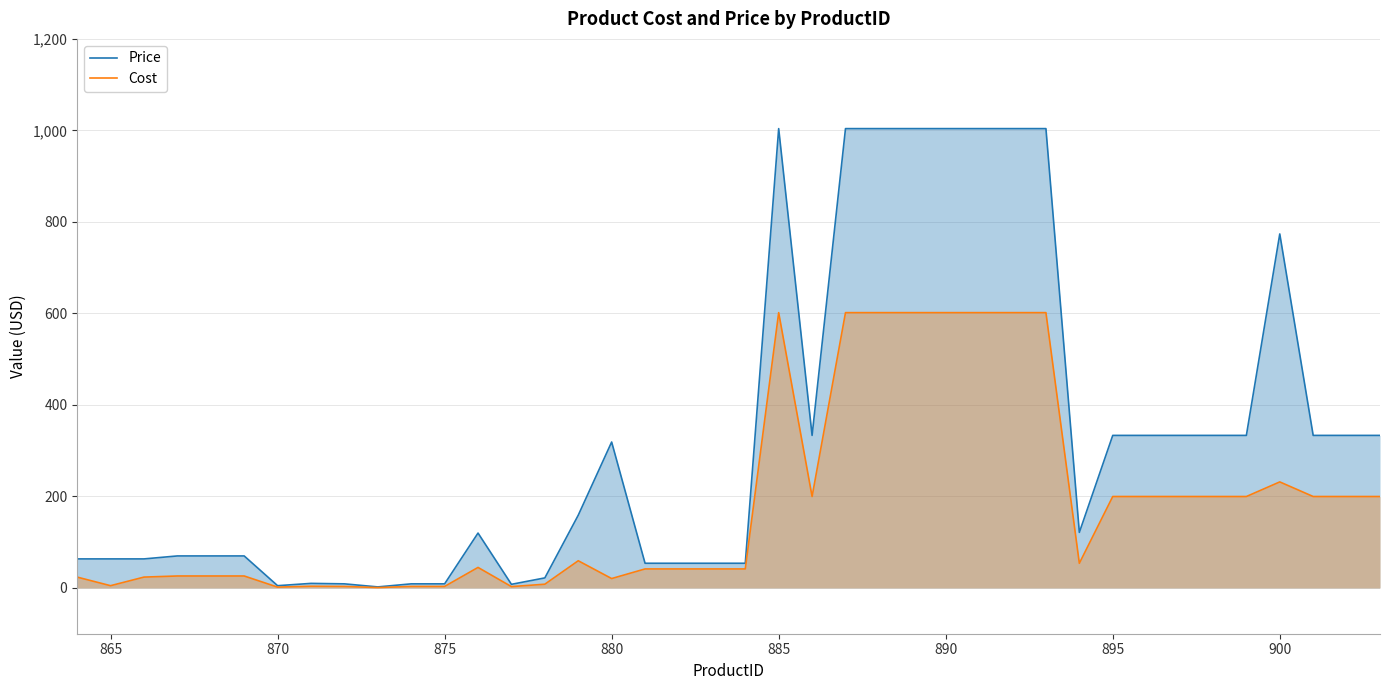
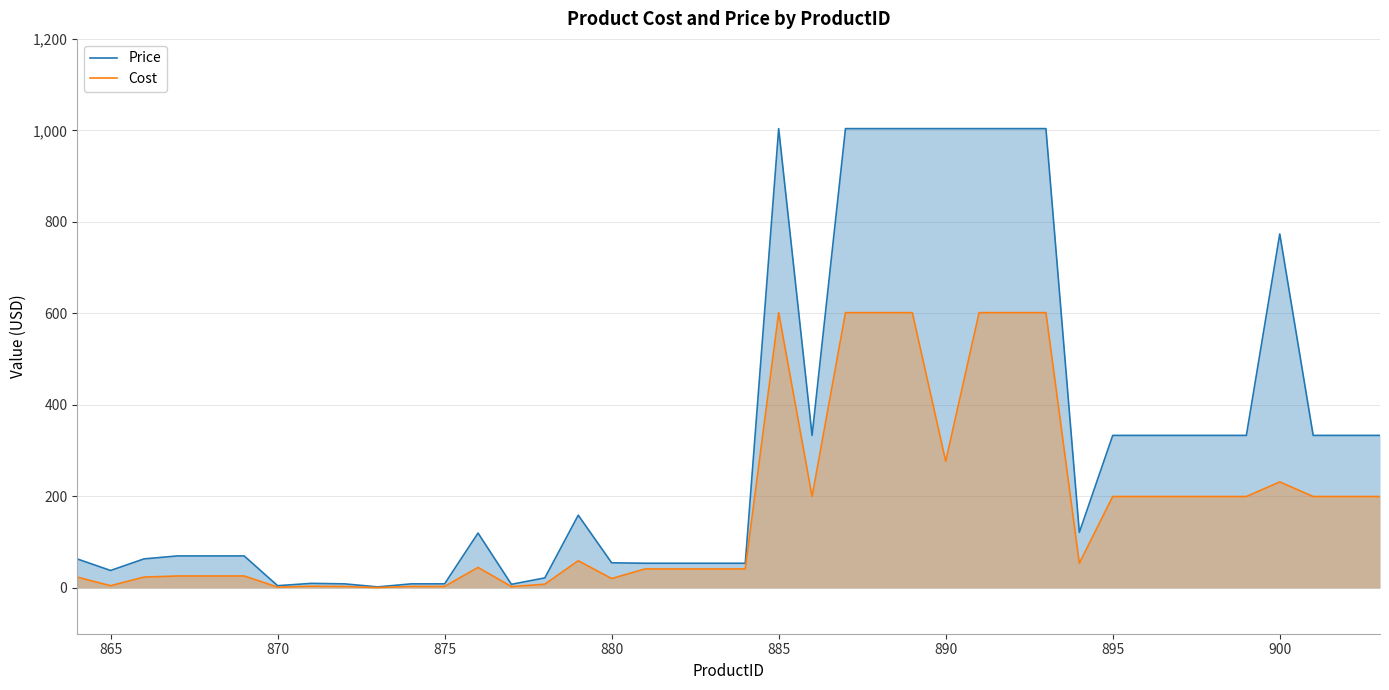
  {
    "Price": {
-     "865": "60",
-     "880": "320",
+     "865": "40",
+     "880": "50",
      "885": "1,000",
      "890": "1,000",
      "895": "330",
      "900": "770"
    },
    "Cost": {
      "865": "0",
      "880": "20",
      "885": "600",
-     "890": "600",
+     "890": "280",
      "895": "200",
      "900": "230"
    }
  }
